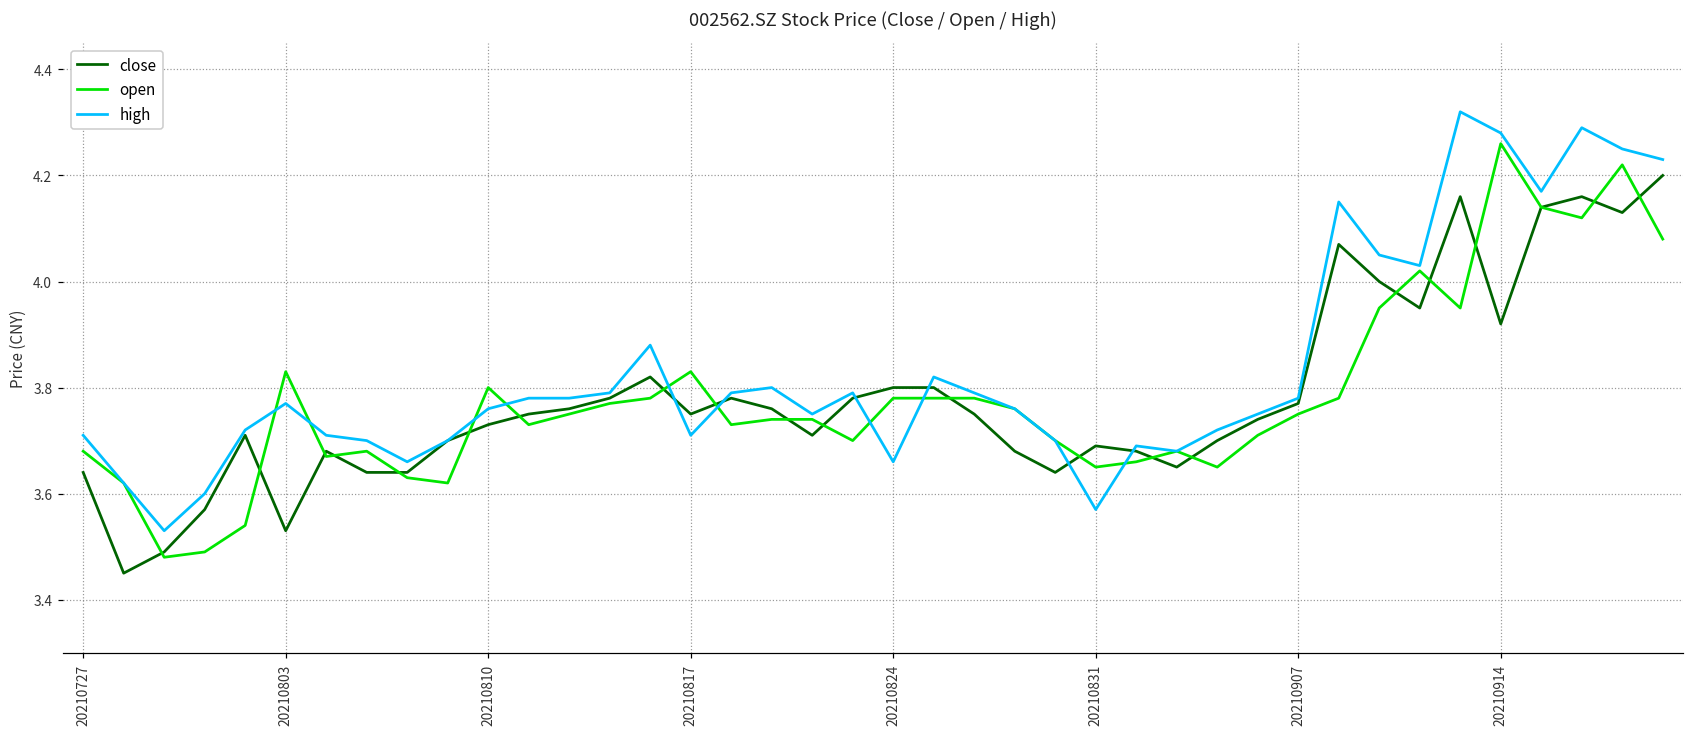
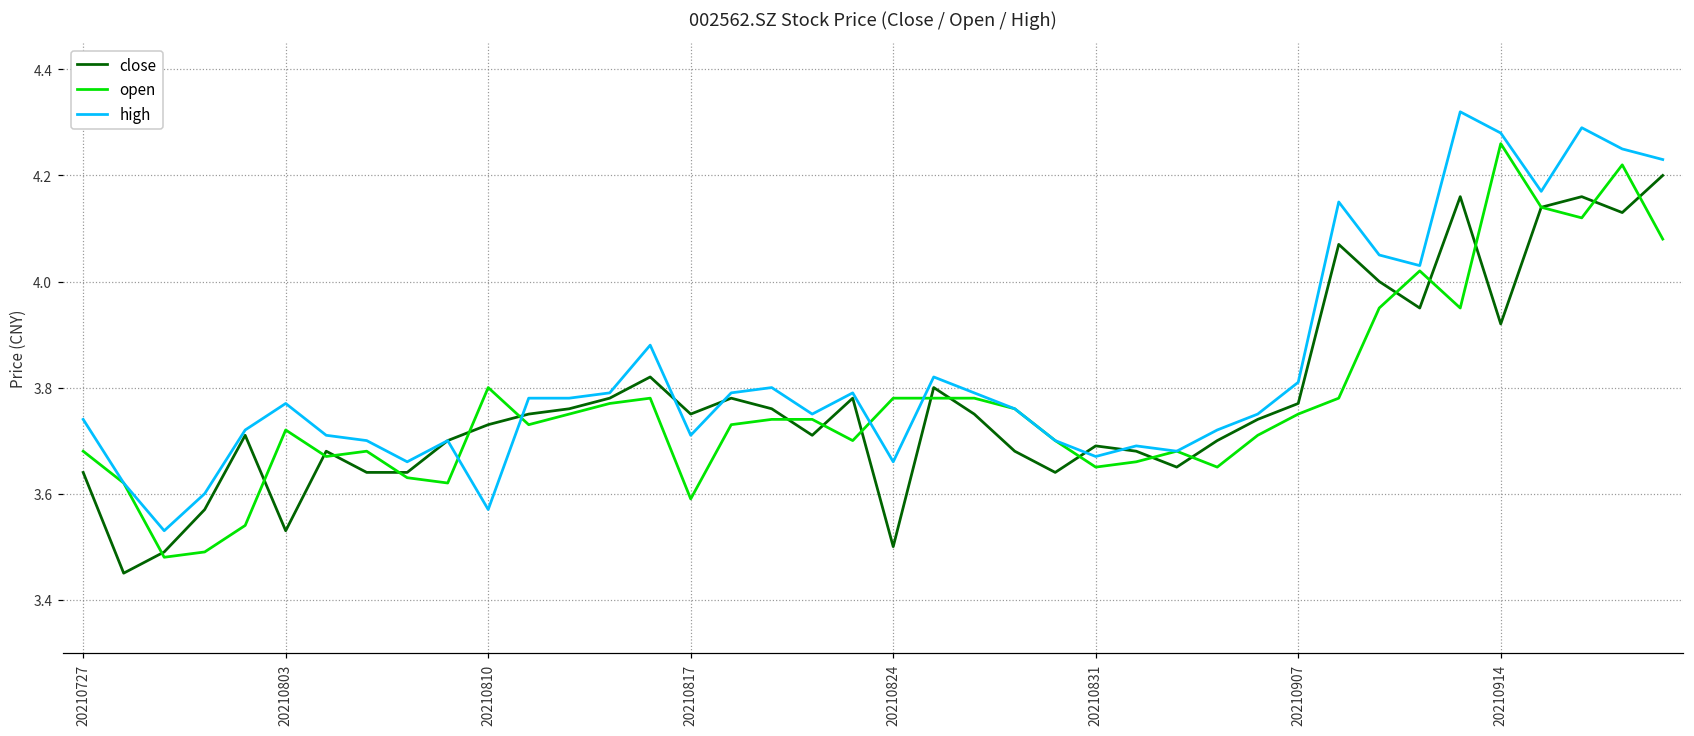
  {
    "close": {
      "20210727": 3.64,
      "20210803": 3.53,
      "20210810": 3.73,
      "20210817": 3.75,
-     "20210824": 3.8,
+     "20210824": 3.5,
      "20210831": 3.69,
      "20210907": 3.77,
      "20210914": 3.92
    },
    "open": {
      "20210727": 3.68,
-     "20210803": 3.83,
+     "20210803": 3.72,
      "20210810": 3.80,
-     "20210817": 3.83,
+     "20210817": 3.59,
      "20210824": 3.78,
      "20210831": 3.65,
      "20210907": 3.75,
      "20210914": 4.26
    },
    "high": {
-     "20210727": 3.71,
+     "20210727": 3.74,
      "20210803": 3.77,
-     "20210810": 3.76,
+     "20210810": 3.57,
      "20210817": 3.71,
      "20210824": 3.66,
-     "20210831": 3.57,
-     "20210907": 3.78,
+     "20210831": 3.67,
+     "20210907": 3.81,
      "20210914": 4.28
    }
  }
